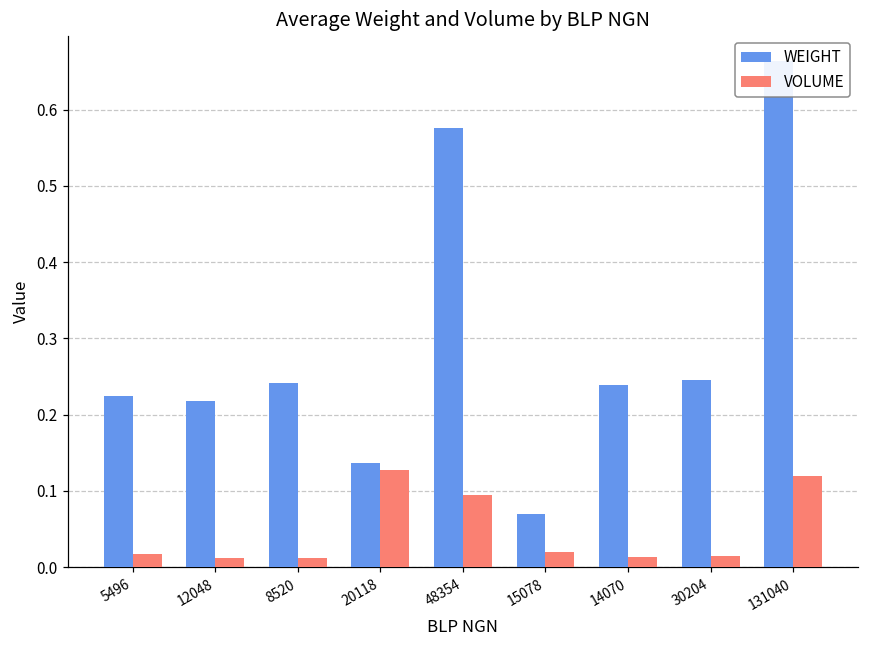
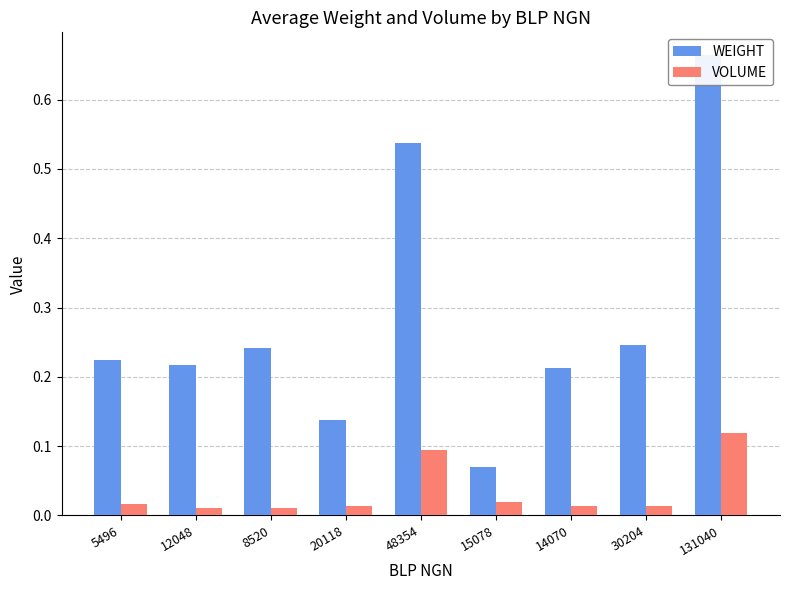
  {
    "WEIGHT": {
      "5496": 0.22,
      "12048": 0.22,
      "8520": 0.24,
      "20118": 0.14,
-     "48354": 0.58,
+     "48354": 0.54,
      "15078": 0.07,
-     "14070": 0.24,
+     "14070": 0.21,
      "30204": 0.25
    },
    "VOLUME": {
      "5496": 0.02,
      "12048": 0.01,
      "8520": 0.01,
-     "20118": 0.13,
+     "20118": 0.01,
      "48354": 0.09,
      "15078": 0.02,
      "14070": 0.01,
      "30204": 0.01,
      "131040": 0.12
    }
  }
